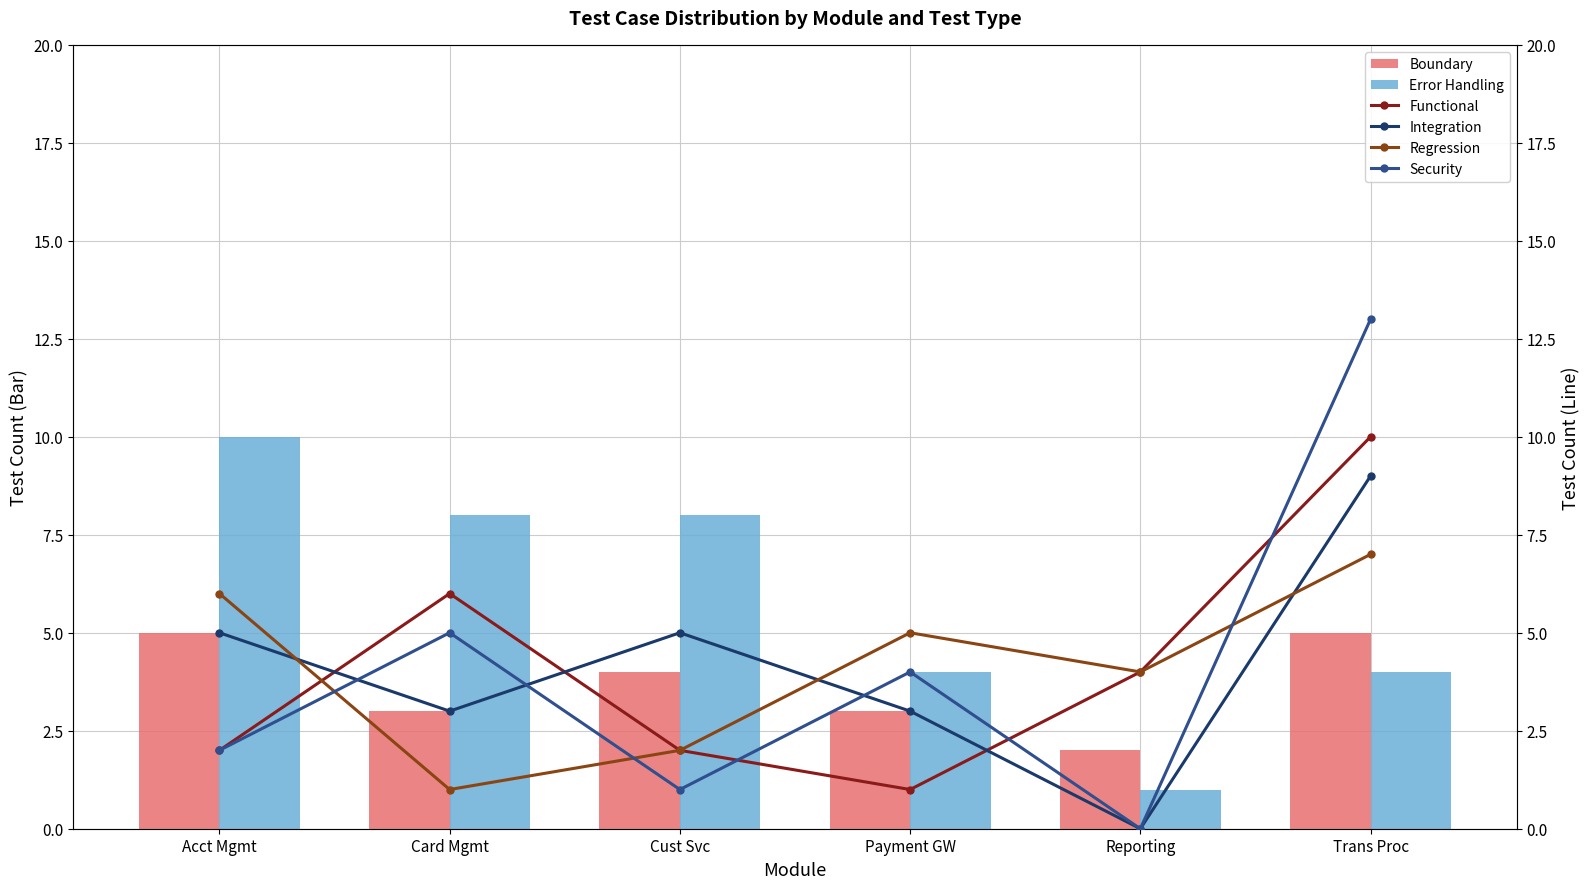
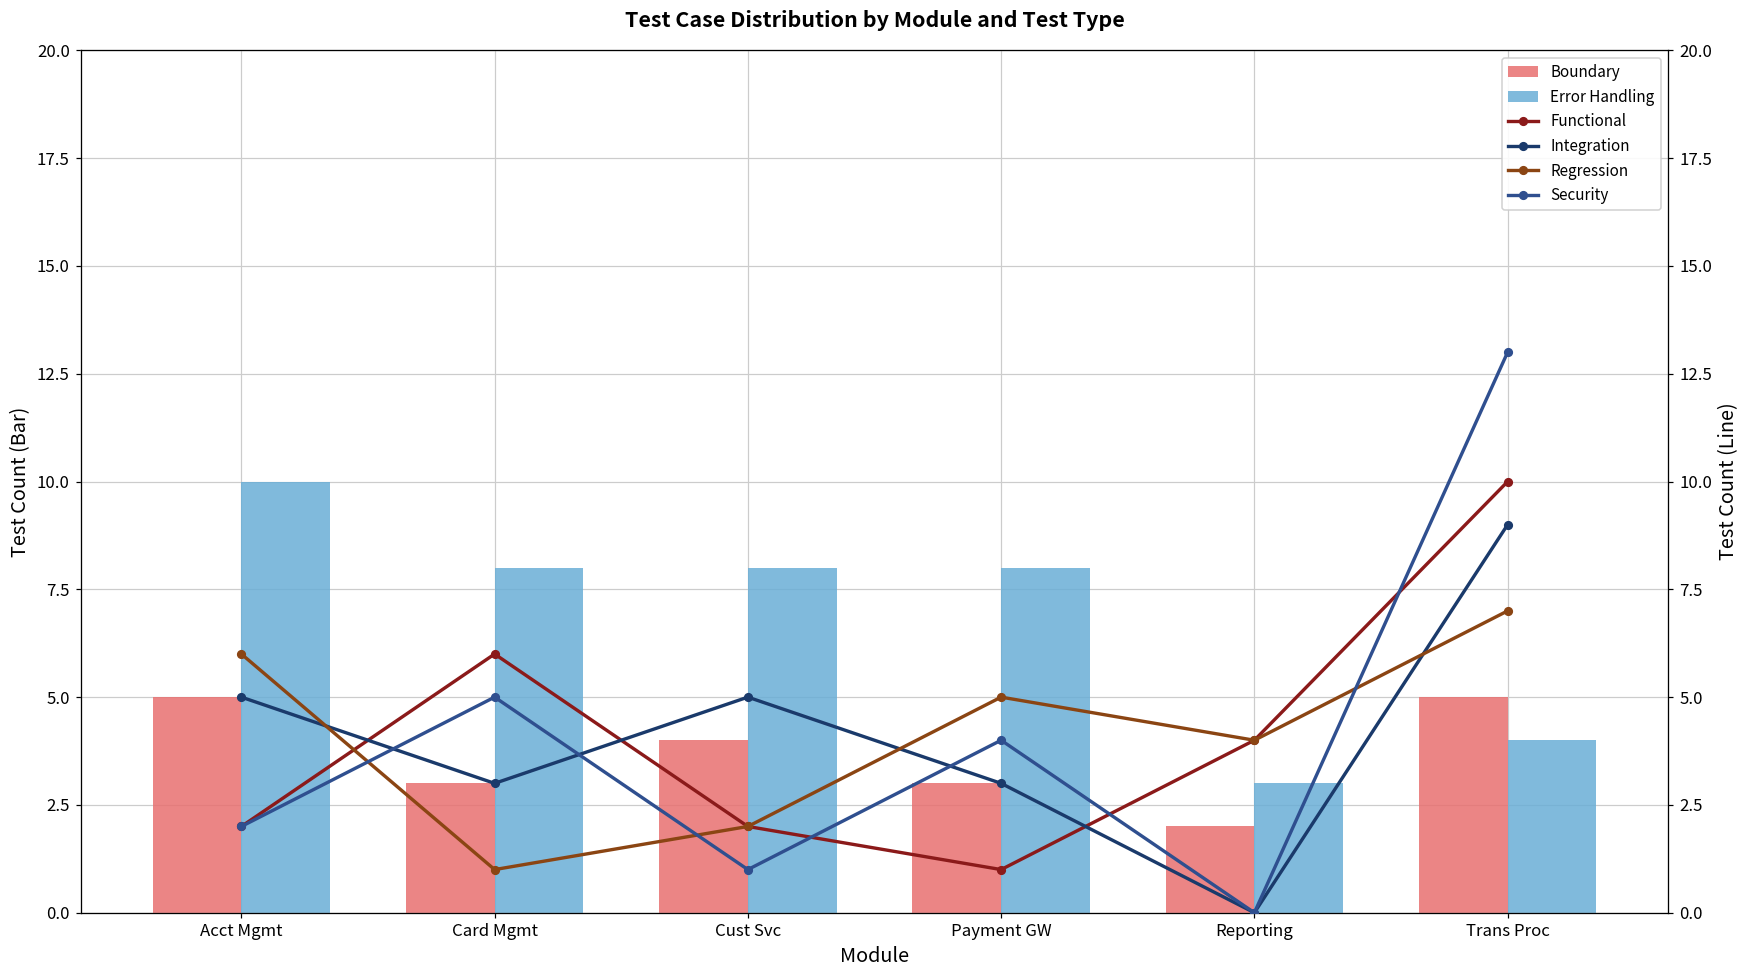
  {
    "Boundary": {
      "Acct Mgmt": 5,
      "Card Mgmt": 3,
      "Cust Svc": 4,
      "Payment GW": 3,
      "Reporting": 2,
      "Trans Proc": 5
    },
    "Error Handling": {
      "Acct Mgmt": 10,
      "Card Mgmt": 8,
      "Cust Svc": 8,
-     "Payment GW": 4,
-     "Reporting": 1,
+     "Payment GW": 8,
+     "Reporting": 3,
      "Trans Proc": 4
    }
  }
